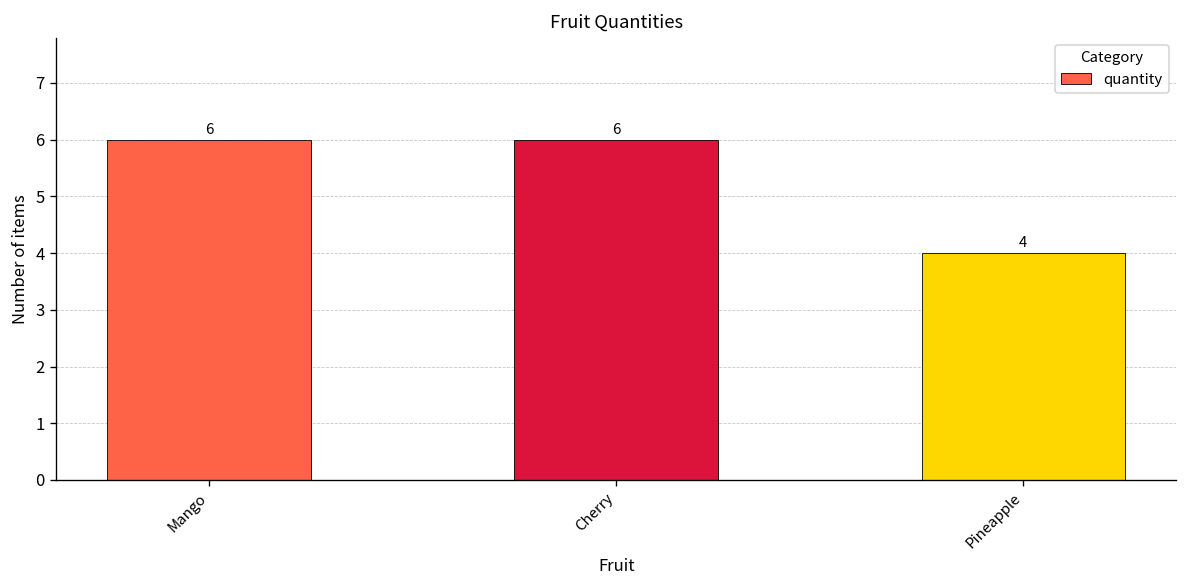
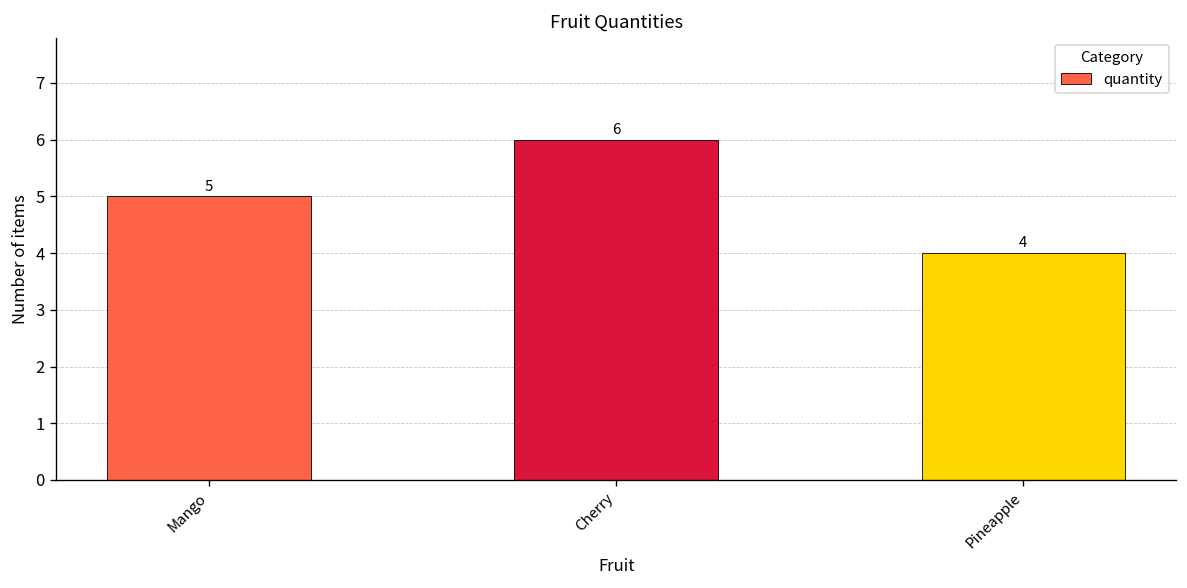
  {
-   "Mango": 6,
+   "Mango": 5,
    "Cherry": 6,
    "Pineapple": 4
  }
